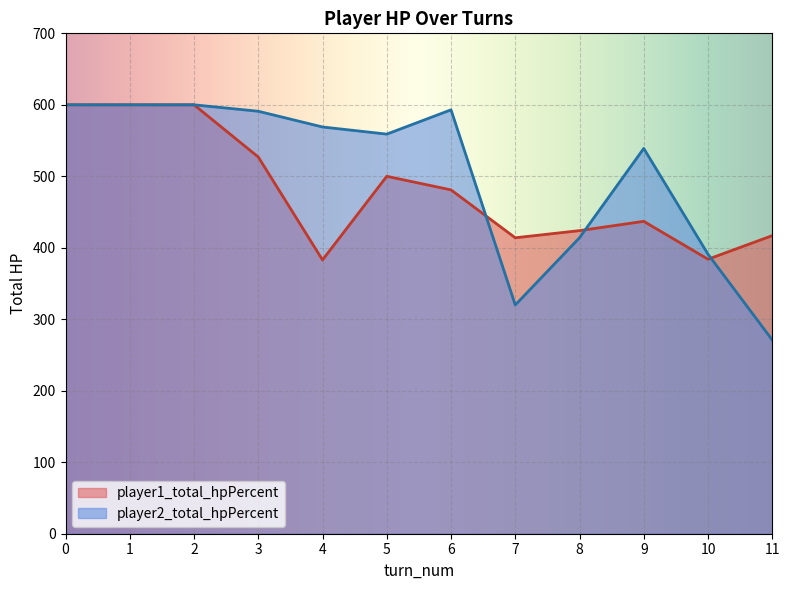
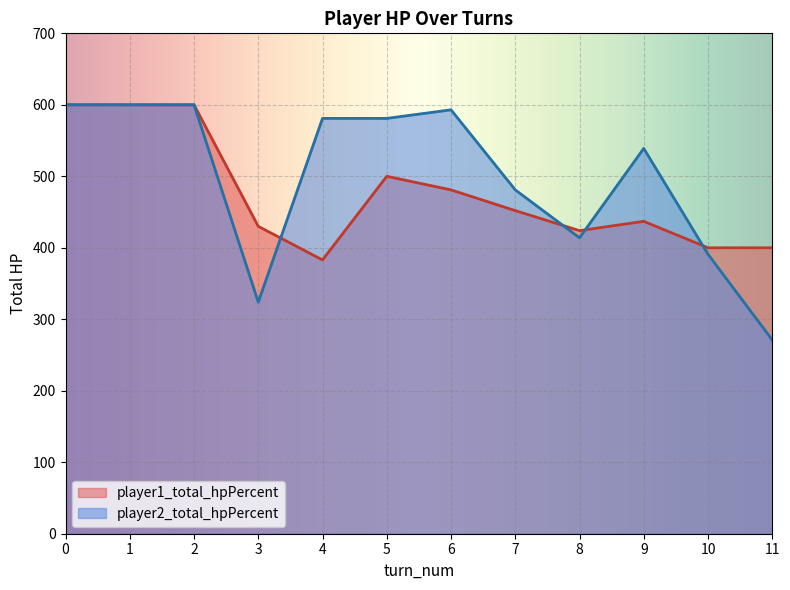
  {
    "player1_total_hpPercent": {
-     "3": 530,
+     "3": 430,
      "4": 380,
      "5": 500,
      "6": 480,
-     "7": 410,
+     "7": 450,
      "8": 420,
      "9": 440,
-     "10": 380,
-     "11": 420
+     "10": 400,
+     "11": 400
    },
    "player2_total_hpPercent": {
-     "3": 590,
-     "4": 570,
-     "5": 560,
+     "3": 320,
+     "4": 580,
+     "5": 580,
      "6": 590,
-     "7": 320,
+     "7": 480,
      "8": 410,
      "9": 540,
      "10": 390,
      "11": 270
    }
  }
